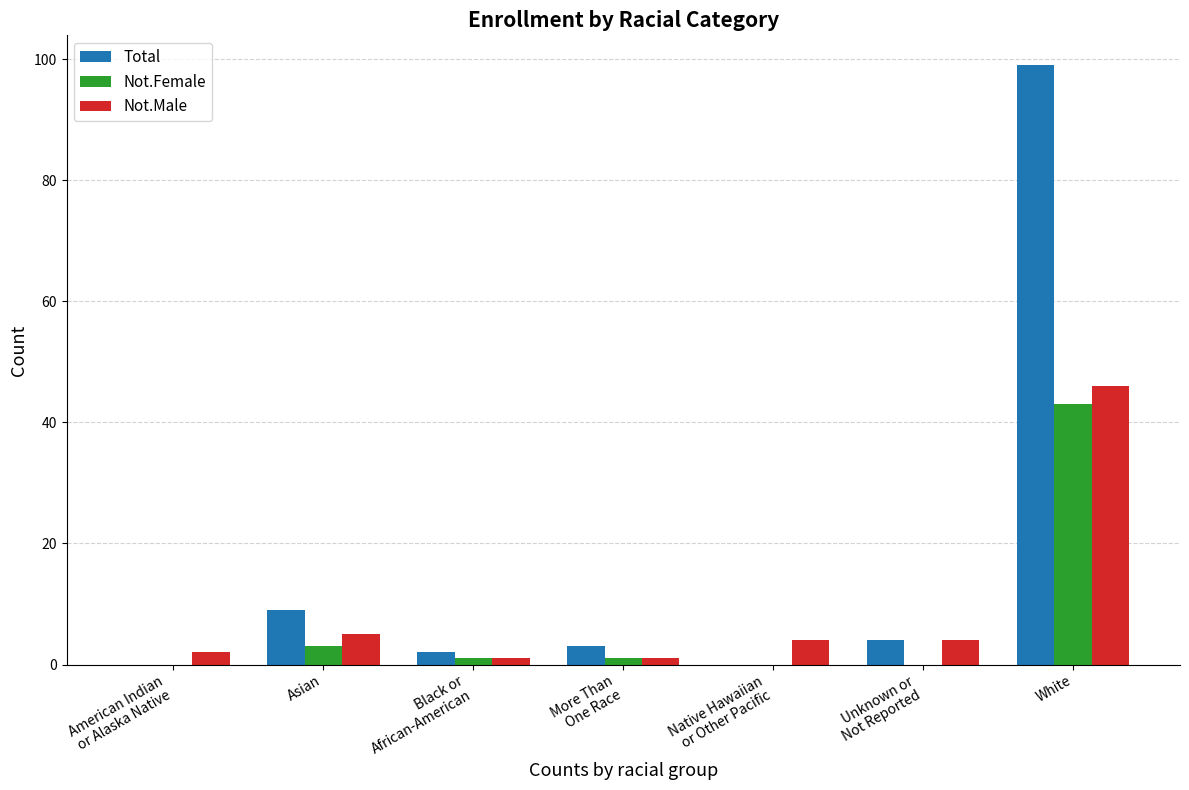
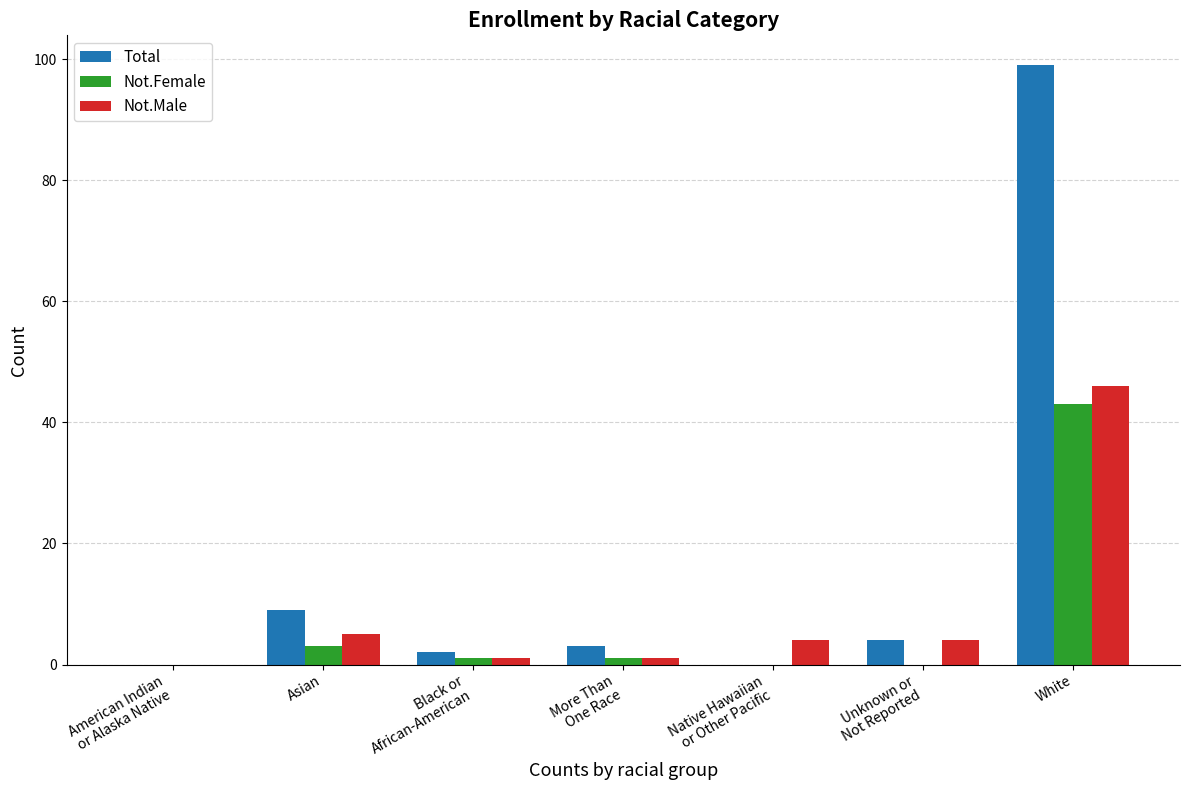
  {
    "Total": {
      "American Indian or Alaska Native": 0,
      "Asian": 9,
      "Black or African-American": 2,
      "More Than One Race": 3,
      "Native Hawaiian or Other Pacific": 0,
      "Unknown or Not Reported": 4,
      "White": 99
    },
    "Not.Female": {
      "American Indian or Alaska Native": 0,
      "Asian": 3,
      "Black or African-American": 1,
      "More Than One Race": 1,
      "Native Hawaiian or Other Pacific": 0,
      "Unknown or Not Reported": 0,
      "White": 43
    },
    "Not.Male": {
-     "American Indian or Alaska Native": 2,
+     "American Indian or Alaska Native": 0,
      "Asian": 5,
      "Black or African-American": 1,
      "More Than One Race": 1,
      "Native Hawaiian or Other Pacific": 4,
      "Unknown or Not Reported": 4,
      "White": 46
    }
  }
